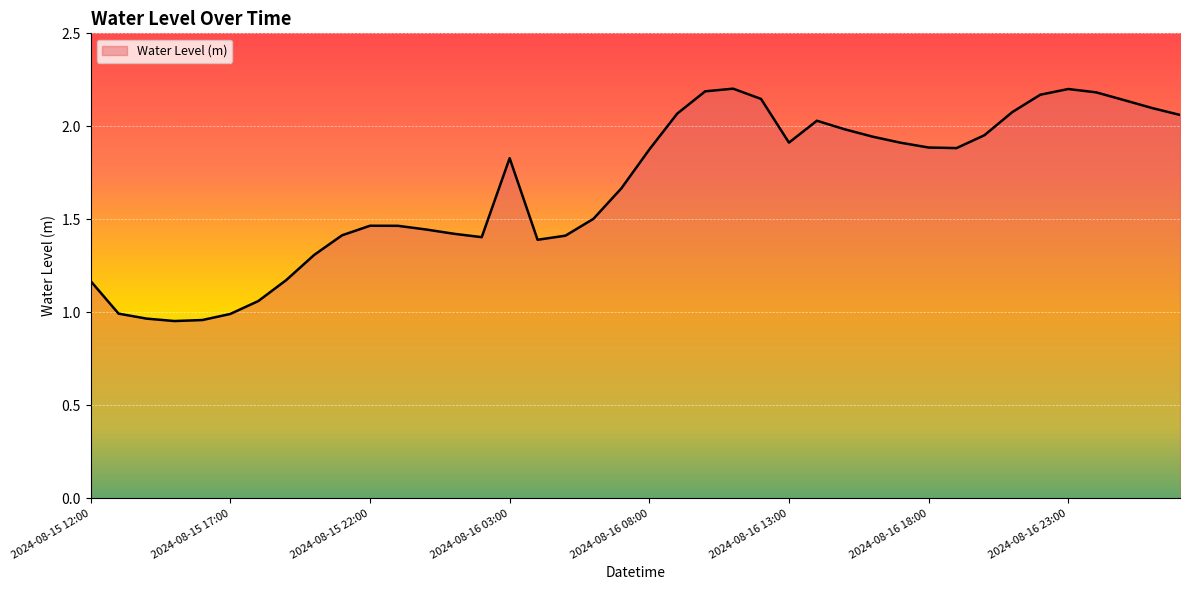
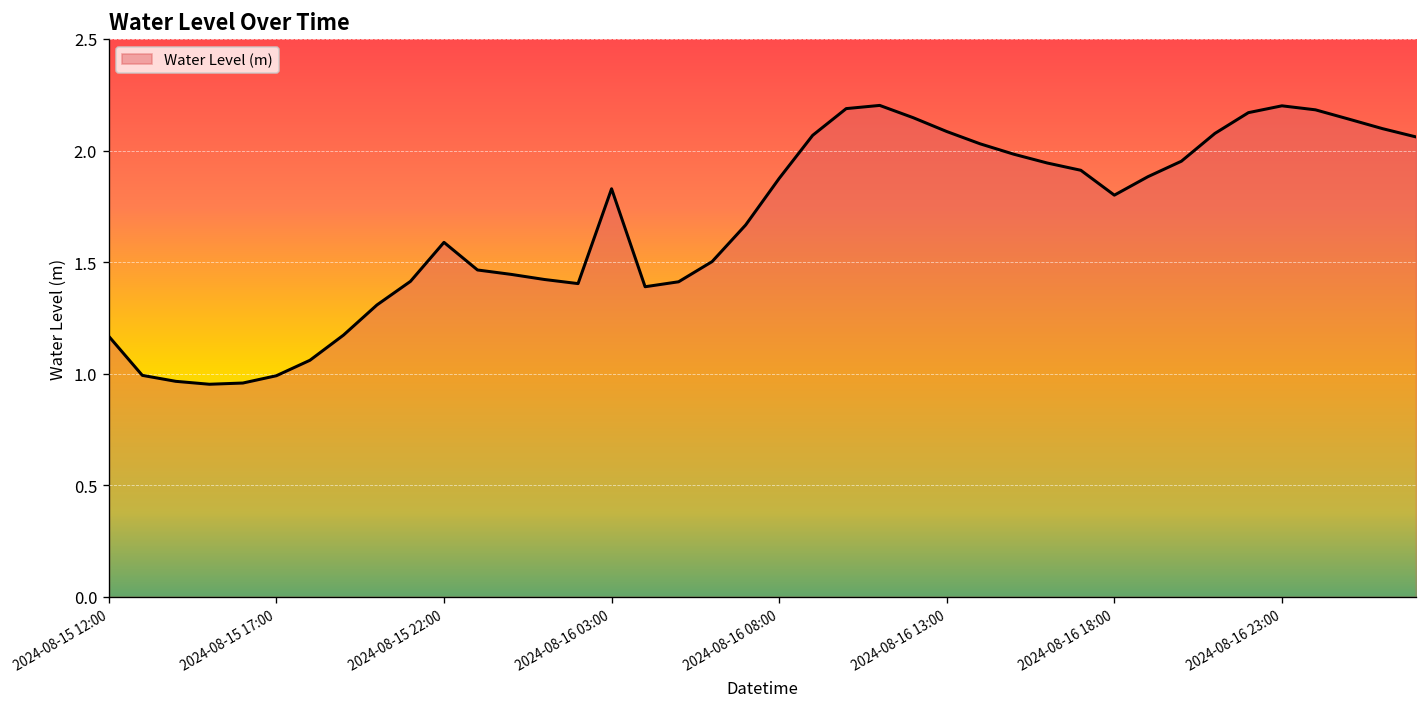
  {
    "2024-08-15 12:00": 1.17,
    "2024-08-15 17:00": 0.99,
-   "2024-08-15 22:00": 1.47,
+   "2024-08-15 22:00": 1.59,
    "2024-08-16 03:00": 1.83,
    "2024-08-16 08:00": 1.88,
-   "2024-08-16 13:00": 1.91,
-   "2024-08-16 18:00": 1.89,
+   "2024-08-16 13:00": 2.09,
+   "2024-08-16 18:00": 1.80,
    "2024-08-16 23:00": 2.20
  }
